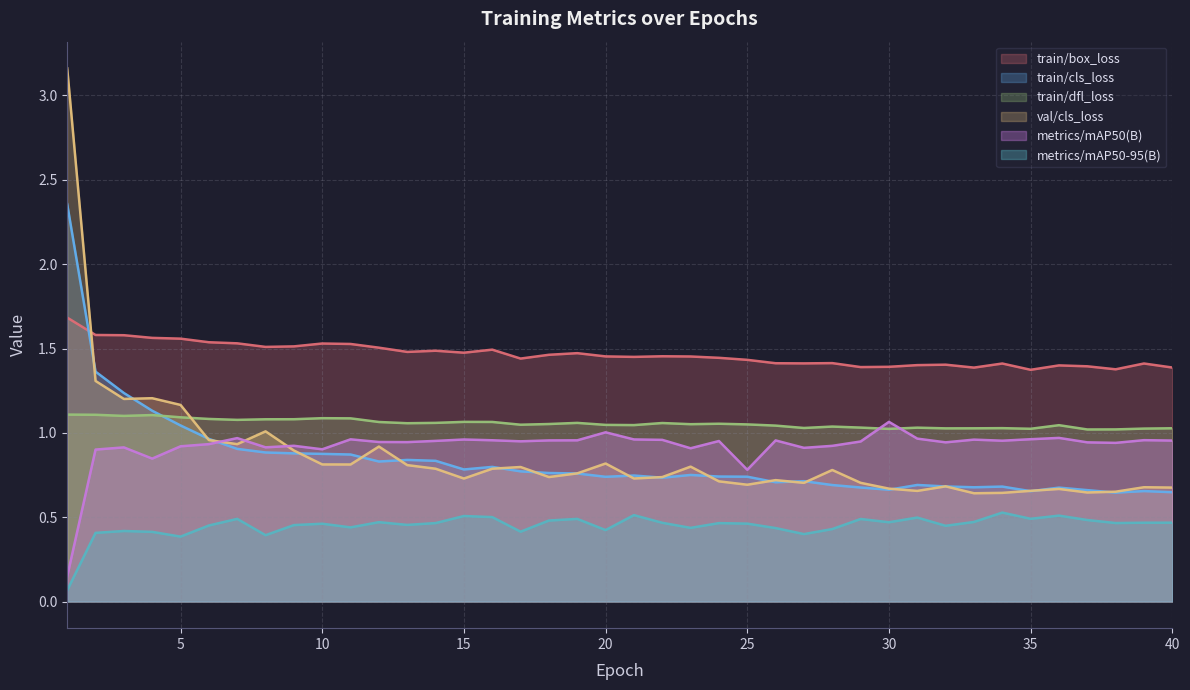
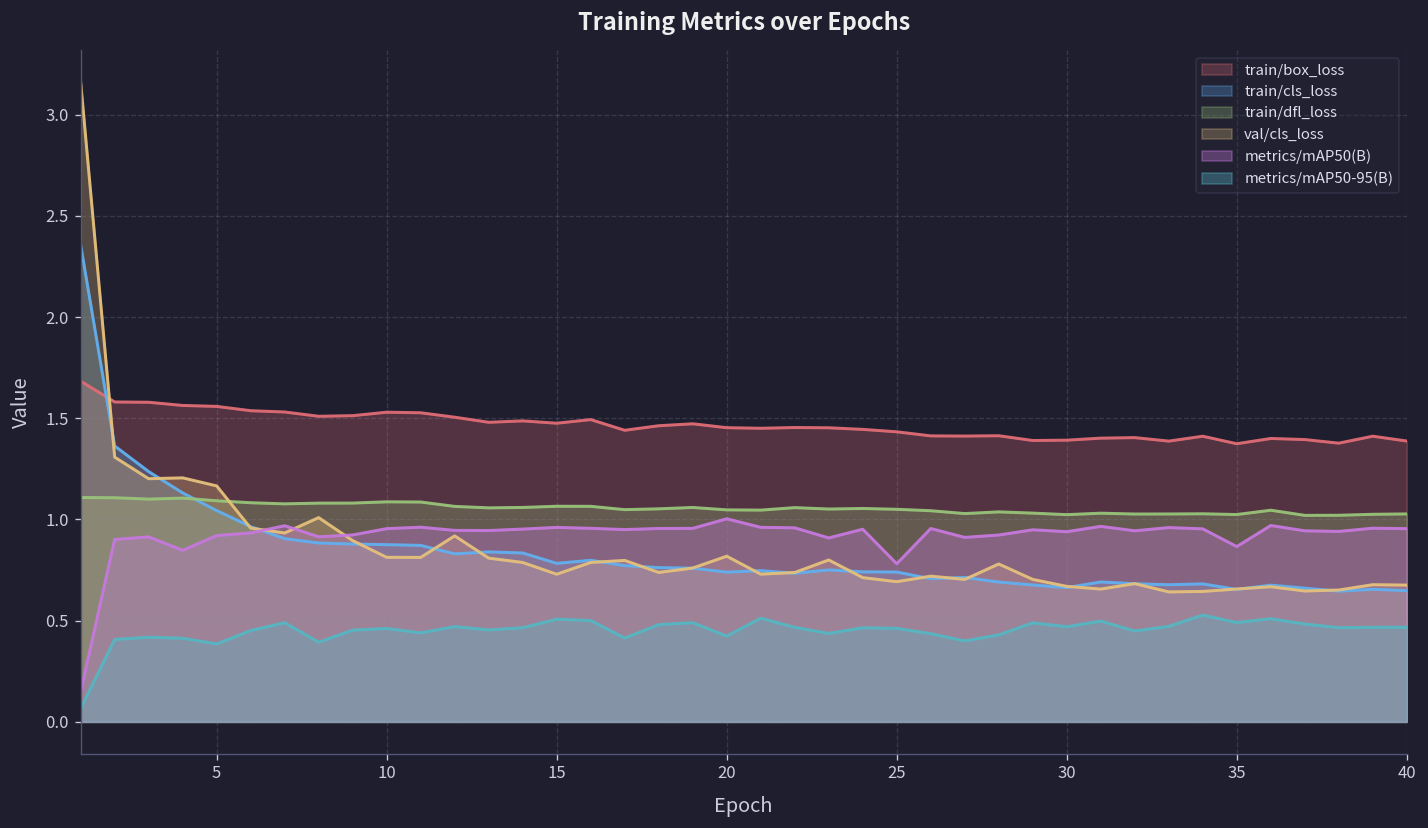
  {
    "metrics/mAP50(B)": {
      "5": 0.92,
-     "10": 0.90,
+     "10": 0.95,
      "15": 0.96,
      "20": 1.00,
      "25": 0.78,
-     "30": 1.07,
-     "35": 0.96,
+     "30": 0.94,
+     "35": 0.87,
      "40": 0.95
    }
  }
